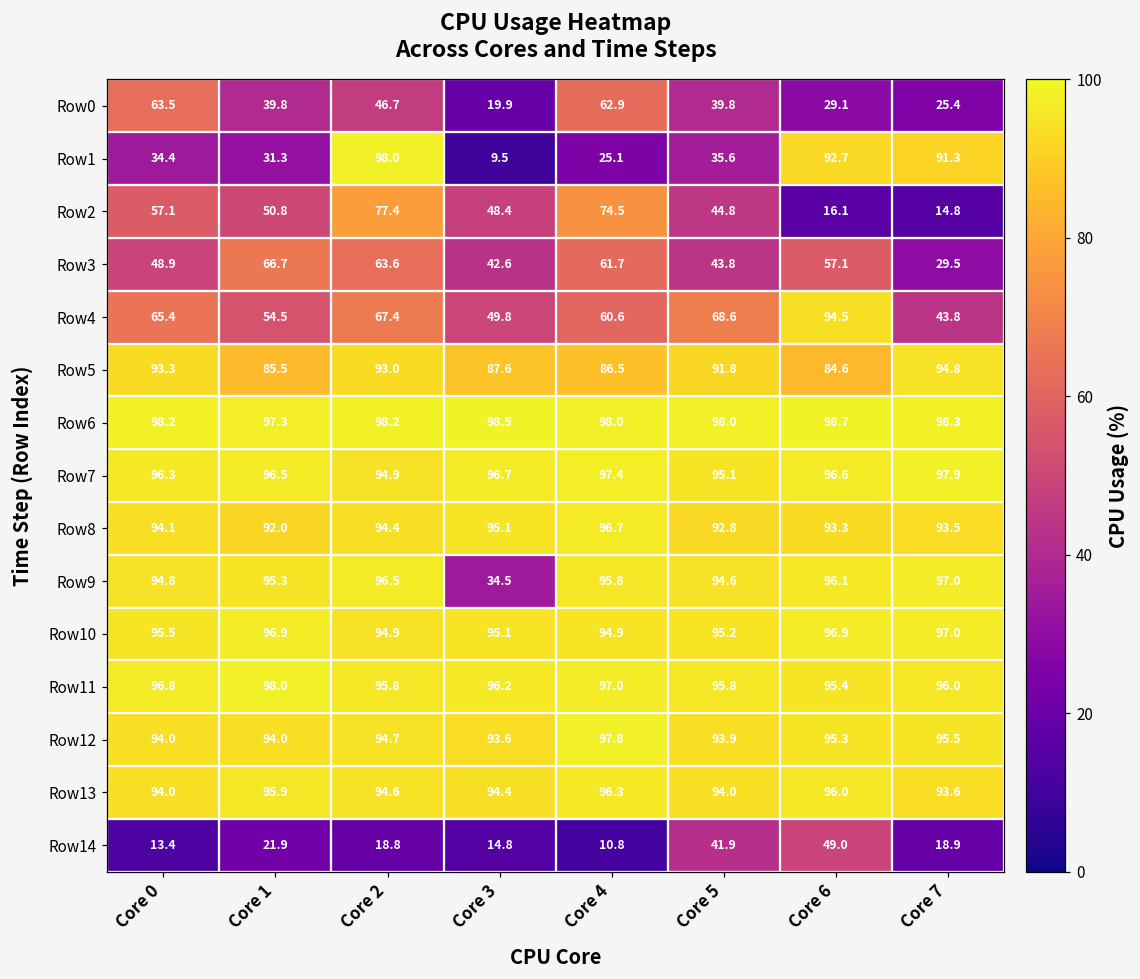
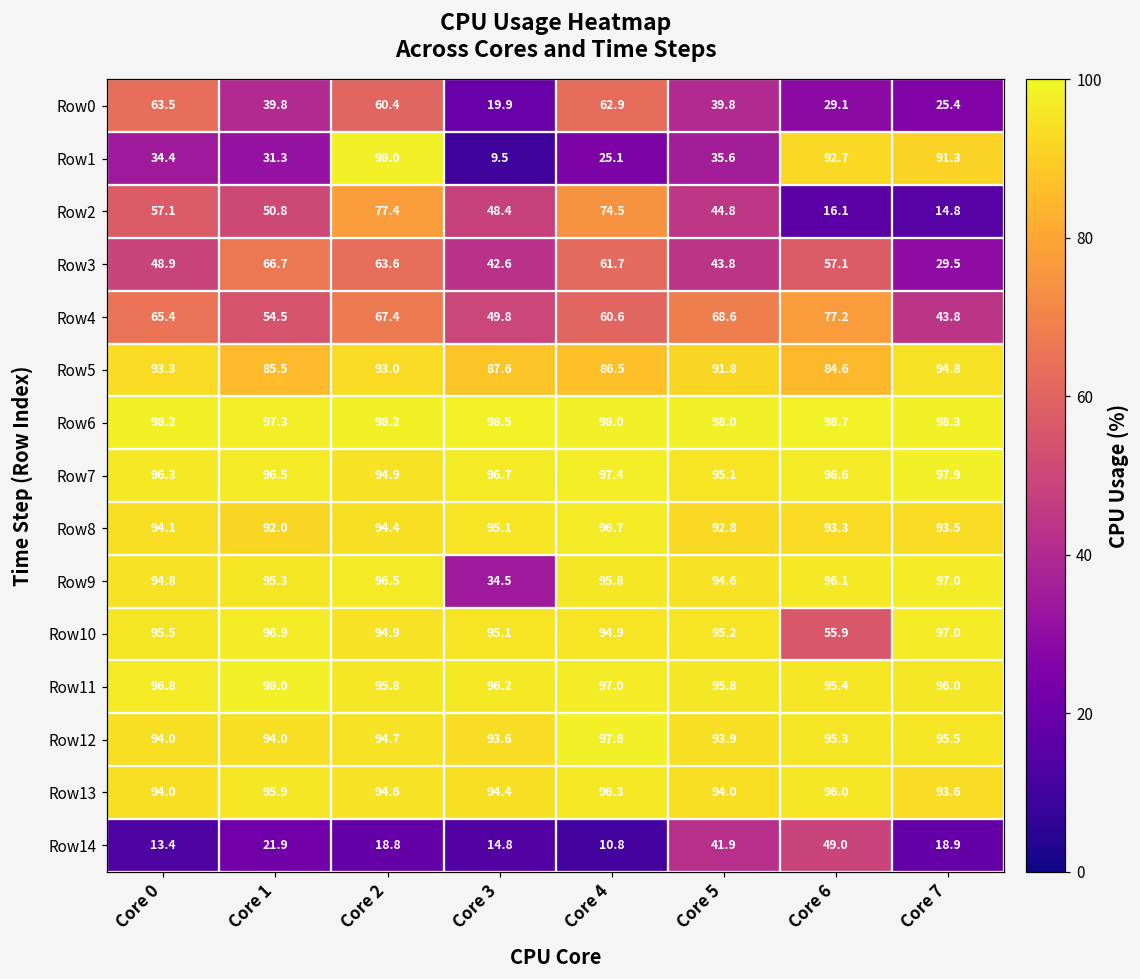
  {
    "Row0": {
      "Core 0": 63.5,
      "Core 1": 39.8,
-     "Core 2": 46.7,
+     "Core 2": 60.4,
      "Core 3": 19.9,
      "Core 4": 62.9,
      "Core 5": 39.8,
      "Core 6": 29.1,
      "Core 7": 25.4
    },
    "Row1": {
      "Core 0": 34.4,
      "Core 1": 31.3,
      "Core 2": 98.0,
      "Core 3": 9.5,
      "Core 4": 25.1,
      "Core 5": 35.6,
      "Core 6": 92.7,
      "Core 7": 91.3
    },
    "Row2": {
      "Core 0": 57.1,
      "Core 1": 50.8,
      "Core 2": 77.4,
      "Core 3": 48.4,
      "Core 4": 74.5,
      "Core 5": 44.8,
      "Core 6": 16.1,
      "Core 7": 14.8
    },
    "Row3": {
      "Core 0": 48.9,
      "Core 1": 66.7,
      "Core 2": 63.6,
      "Core 3": 42.6,
      "Core 4": 61.7,
      "Core 5": 43.8,
      "Core 6": 57.1,
      "Core 7": 29.5
    },
    "Row4": {
      "Core 0": 65.4,
      "Core 1": 54.5,
      "Core 2": 67.4,
      "Core 3": 49.8,
      "Core 4": 60.6,
      "Core 5": 68.6,
-     "Core 6": 94.5,
+     "Core 6": 77.2,
      "Core 7": 43.8
    },
    "Row5": {
      "Core 0": 93.3,
      "Core 1": 85.5,
      "Core 2": 93.0,
      "Core 3": 87.6,
      "Core 4": 86.5,
      "Core 5": 91.8,
      "Core 6": 84.6,
      "Core 7": 94.8
    },
    "Row6": {
      "Core 0": 98.2,
      "Core 1": 97.3,
      "Core 2": 98.2,
      "Core 3": 98.5,
      "Core 4": 98.0,
      "Core 5": 98.0,
      "Core 6": 98.7,
      "Core 7": 98.3
    },
    "Row7": {
      "Core 0": 96.3,
      "Core 1": 96.5,
      "Core 2": 94.9,
      "Core 3": 96.7,
      "Core 4": 97.4,
      "Core 5": 95.1,
      "Core 6": 96.6,
      "Core 7": 97.9
    },
    "Row8": {
      "Core 0": 94.1,
      "Core 1": 92.0,
      "Core 2": 94.4,
      "Core 3": 95.1,
      "Core 4": 96.7,
      "Core 5": 92.8,
      "Core 6": 93.3,
      "Core 7": 93.5
    },
    "Row9": {
      "Core 0": 94.8,
      "Core 1": 95.3,
      "Core 2": 96.5,
      "Core 3": 34.5,
      "Core 4": 95.8,
      "Core 5": 94.6,
      "Core 6": 96.1,
      "Core 7": 97.0
    },
    "Row10": {
      "Core 0": 95.5,
      "Core 1": 96.9,
      "Core 2": 94.9,
      "Core 3": 95.1,
      "Core 4": 94.9,
      "Core 5": 95.2,
-     "Core 6": 96.9,
+     "Core 6": 55.9,
      "Core 7": 97.0
    },
    "Row11": {
      "Core 0": 96.8,
      "Core 1": 98.0,
      "Core 2": 95.8,
      "Core 3": 96.2,
      "Core 4": 97.0,
      "Core 5": 95.8,
      "Core 6": 95.4,
      "Core 7": 96.0
    },
    "Row12": {
      "Core 0": 94.0,
      "Core 1": 94.0,
      "Core 2": 94.7,
      "Core 3": 93.6,
      "Core 4": 97.8,
      "Core 5": 93.9,
      "Core 6": 95.3,
      "Core 7": 95.5
    },
    "Row13": {
      "Core 0": 94.0,
      "Core 1": 95.9,
      "Core 2": 94.6,
      "Core 3": 94.4,
      "Core 4": 96.3,
      "Core 5": 94.0,
      "Core 6": 96.0,
      "Core 7": 93.6
    },
    "Row14": {
      "Core 0": 13.4,
      "Core 1": 21.9,
      "Core 2": 18.8,
      "Core 3": 14.8,
      "Core 4": 10.8,
      "Core 5": 41.9,
      "Core 6": 49.0,
      "Core 7": 18.9
    }
  }
